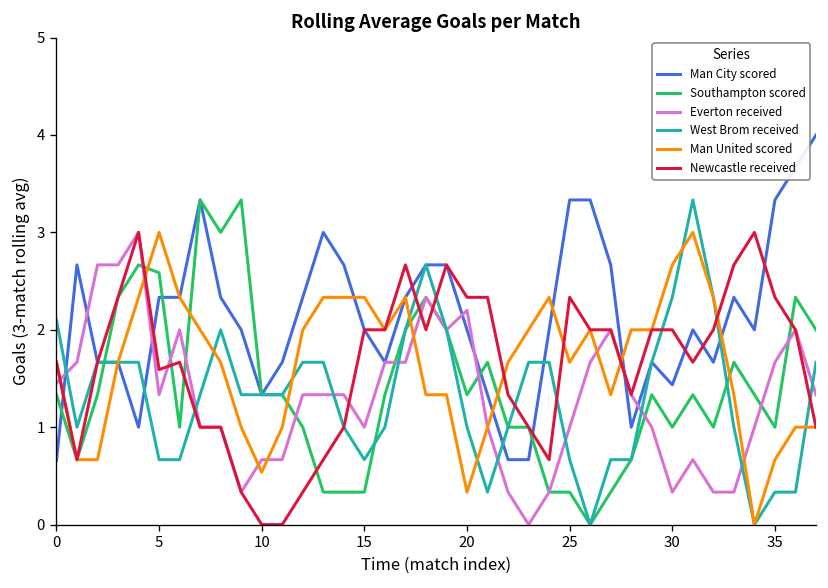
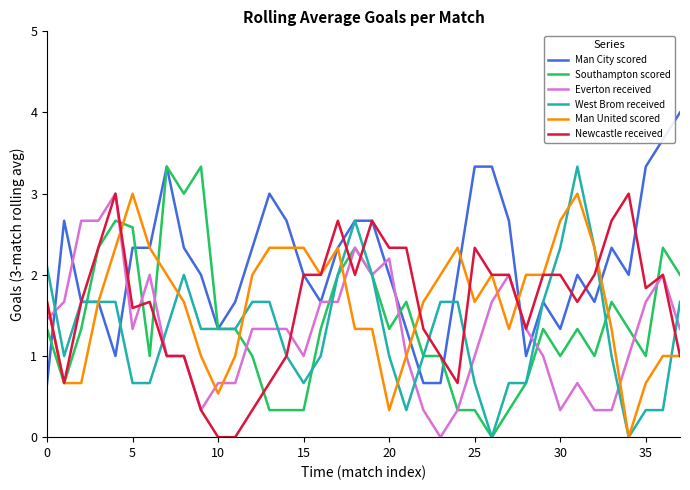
  {
    "Man City scored": {
      "0": 0.7,
      "5": 2.3,
      "20": 2.0,
      "25": 3.3,
-     "30": 1.4,
+     "30": 1.3,
      "35": 3.3
    },
    "Southampton scored": {
      "0": 1.3,
      "5": 2.6,
      "15": 0.3,
      "20": 1.3,
      "25": 0.3,
      "30": 1.0,
      "35": 1.0
    },
    "Everton received": {
      "0": 1.5,
      "5": 1.3,
      "10": 0.7,
      "15": 1.0,
      "20": 2.2,
      "25": 1.0,
      "30": 0.3,
      "35": 1.7
    },
    "West Brom received": {
      "0": 2.1,
      "5": 0.7,
      "15": 0.7,
      "20": 1.0,
      "25": 0.7,
      "30": 2.3,
      "35": 0.3
    },
    "Man United scored": {
      "5": 3.0,
      "10": 0.5,
      "15": 2.3,
      "20": 0.3,
      "25": 1.7,
      "30": 2.7,
      "35": 0.7
    },
    "Newcastle received": {
      "5": 1.6,
      "10": 0.0,
      "20": 2.3,
      "25": 2.3,
      "30": 2.0,
-     "35": 2.3
+     "35": 1.8
    }
  }
